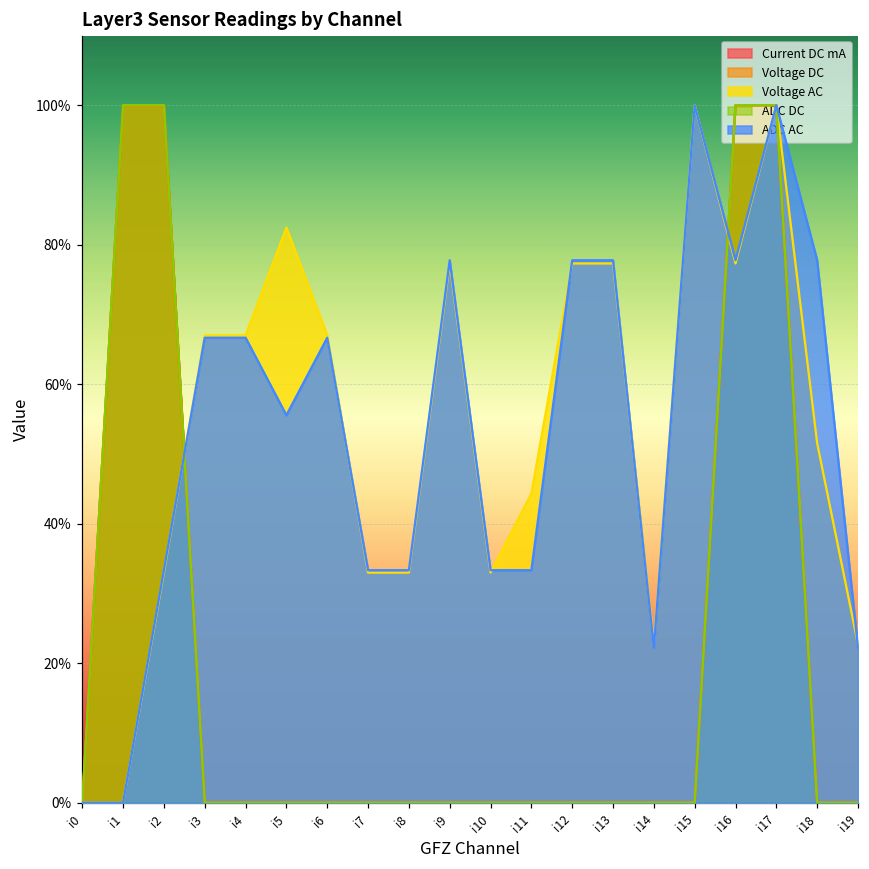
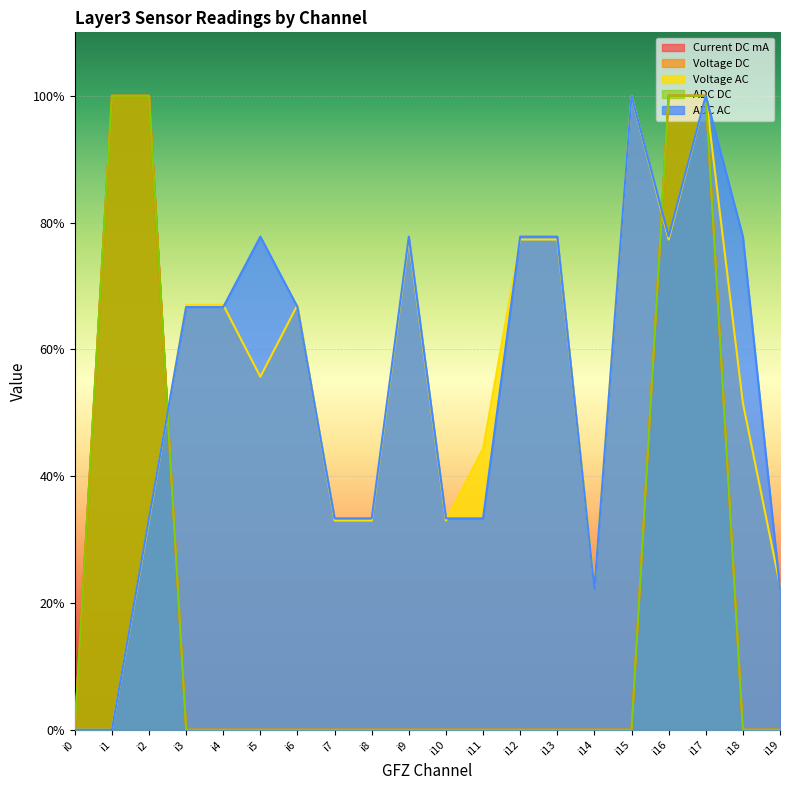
  {
    "ADC DC": {
      "i1": "100%",
      "i2": "100%",
      "i3": "0%",
      "i4": "0%",
      "i5": "0%",
      "i6": "0%",
      "i7": "0%",
      "i8": "0%",
      "i9": "0%",
      "i10": "0%",
      "i11": "0%",
      "i12": "0%",
      "i13": "0%",
      "i14": "0%",
      "i15": "0%",
      "i18": "0%",
      "i19": "0%"
    },
    "Voltage AC": {
-     "i5": "82%",
+     "i5": "56%",
      "i9": "77%",
      "i11": "44%",
      "i12": "77%",
      "i13": "77%",
      "i14": "23%",
      "i16": "77%",
      "i18": "52%",
      "i19": "23%"
    },
    "ADC AC": {
-     "i5": "56%",
+     "i5": "78%",
      "i9": "78%",
      "i11": "33%",
      "i12": "78%",
      "i13": "78%",
      "i14": "22%",
      "i16": "78%",
      "i18": "78%",
      "i19": "22%"
    }
  }
